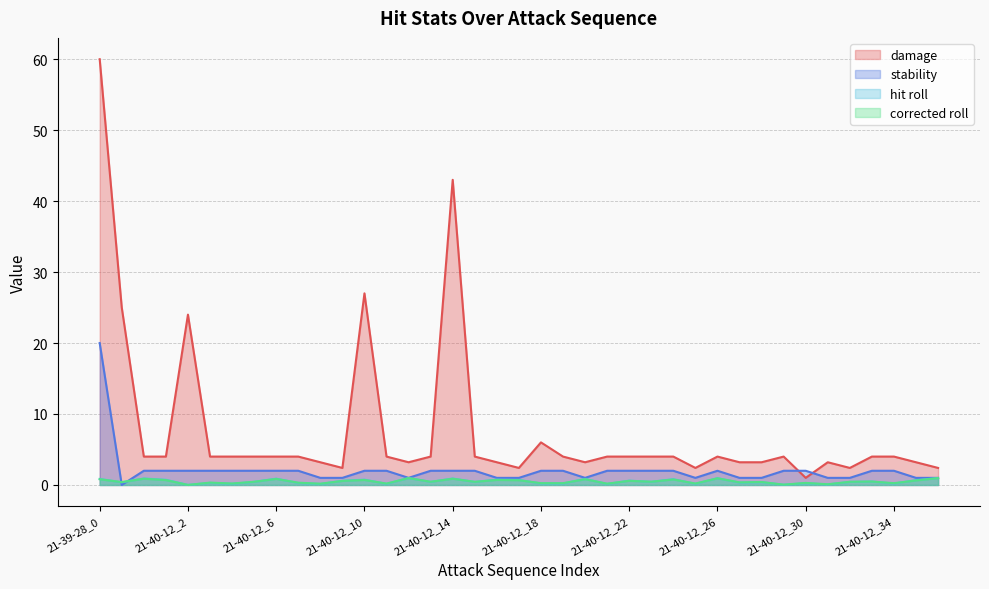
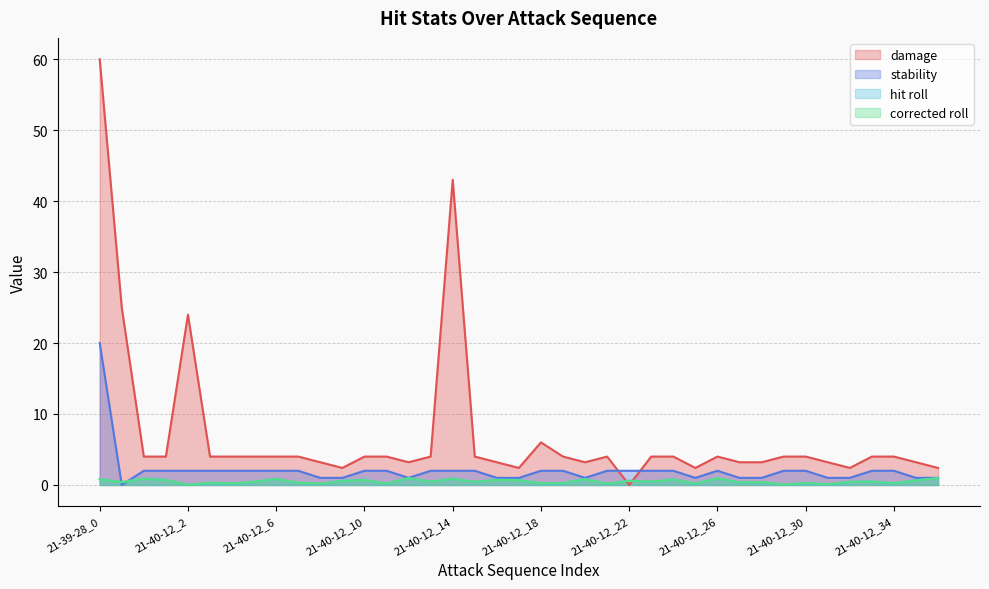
  {
    "damage": {
      "21-39-28_0": 60,
      "21-40-12_2": 24,
      "21-40-12_6": 4,
-     "21-40-12_10": 27,
+     "21-40-12_10": 4,
      "21-40-12_14": 43,
      "21-40-12_18": 6,
-     "21-40-12_22": 4,
+     "21-40-12_22": 0,
      "21-40-12_26": 4,
-     "21-40-12_30": 1,
+     "21-40-12_30": 4,
      "21-40-12_34": 4
    }
  }
